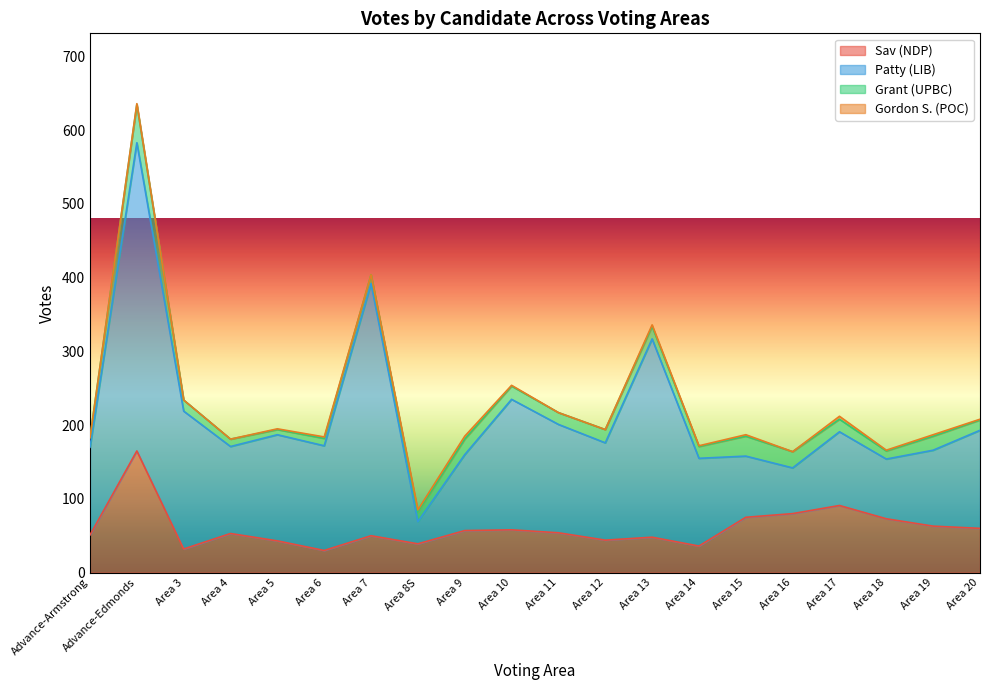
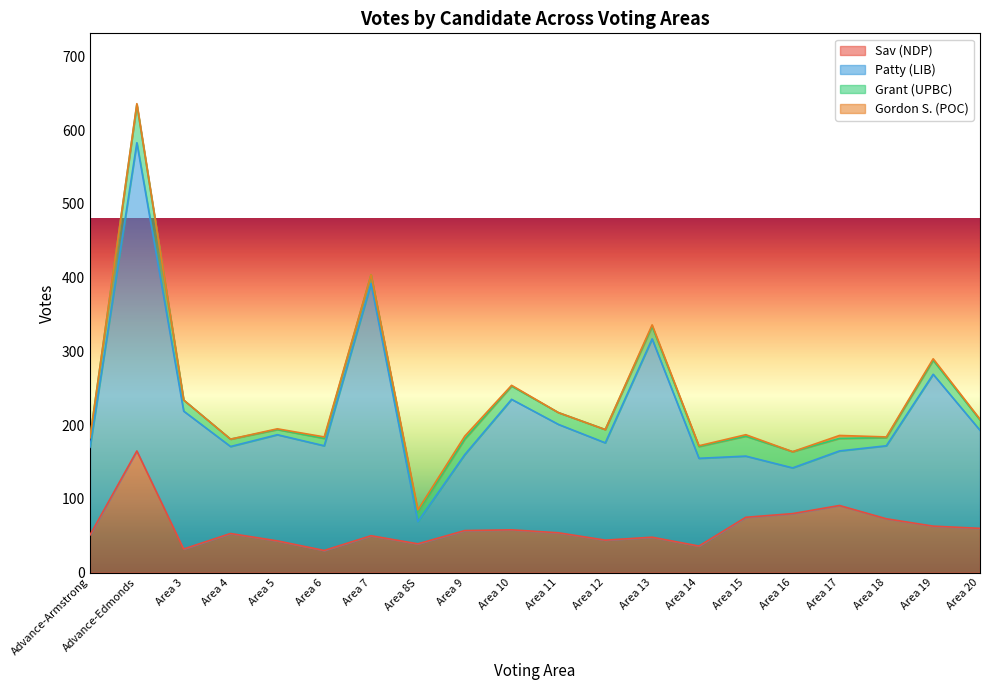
  {
    "Patty (LIB)": {
      "Advance-Armstrong": 120,
      "Advance-Edmonds": 420,
      "Area 3": 190,
      "Area 4": 120,
      "Area 5": 140,
      "Area 6": 140,
      "Area 7": 340,
      "Area 8S": 30,
      "Area 9": 100,
      "Area 10": 180,
      "Area 11": 150,
      "Area 12": 130,
      "Area 13": 270,
      "Area 14": 120,
      "Area 15": 80,
      "Area 16": 60,
-     "Area 17": 100,
-     "Area 18": 80,
-     "Area 19": 100,
+     "Area 17": 70,
+     "Area 18": 100,
+     "Area 19": 210,
      "Area 20": 130
    },
    "Grant (UPBC)": {
      "Area 9": 20,
      "Area 17": 20
    }
  }
